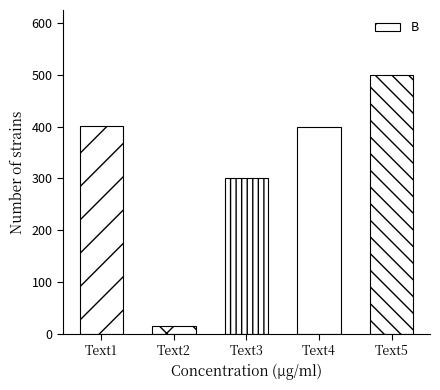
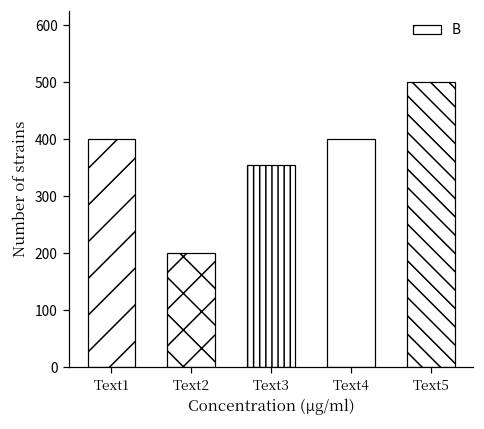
  {
    "Text1": 400,
-   "Text2": 10,
-   "Text3": 300,
+   "Text2": 200,
+   "Text3": 350,
    "Text4": 400,
    "Text5": 500
  }
